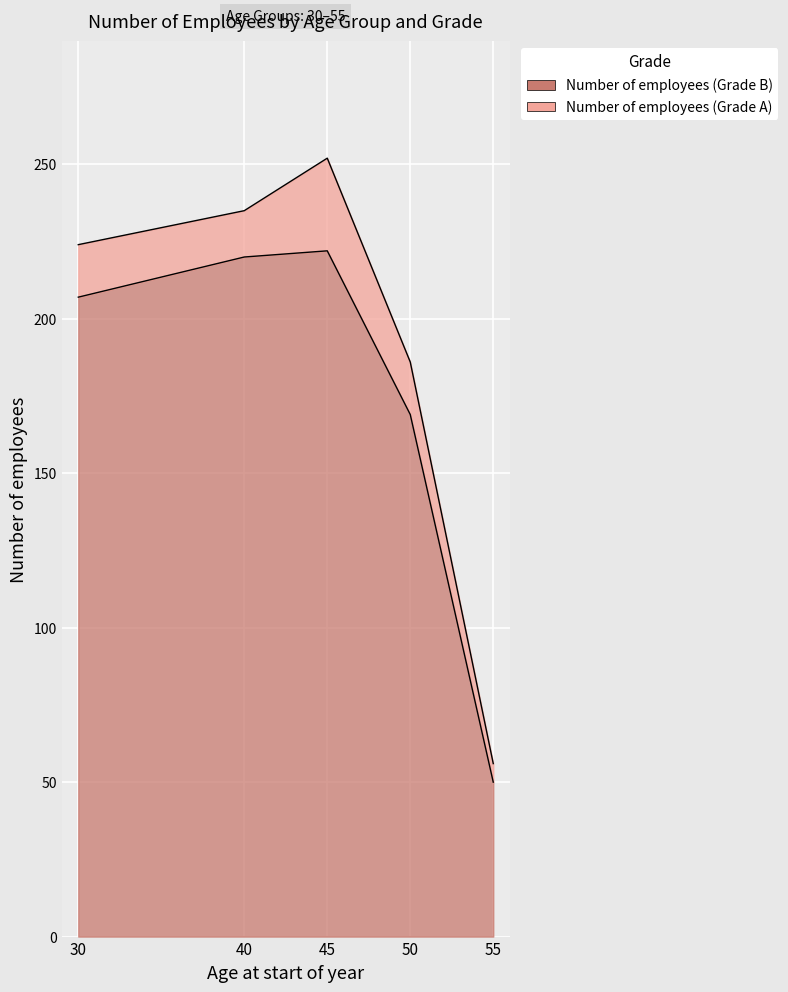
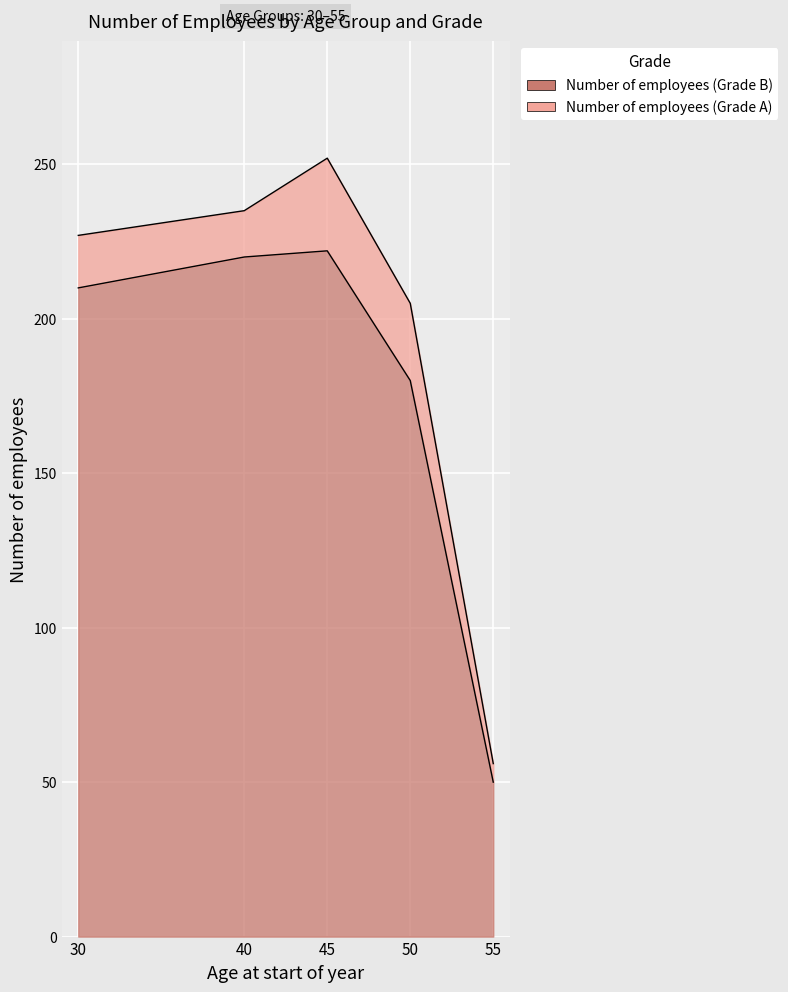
  {
    "Number of employees (Grade B)": {
-     "30": 207,
+     "30": 210,
      "40": 220,
      "45": 222,
-     "50": 169,
+     "50": 180,
      "55": 50
    },
    "Number of employees (Grade A)": {
      "30": 17,
      "40": 15,
      "45": 30,
-     "50": 17,
+     "50": 25,
      "55": 6
    }
  }
